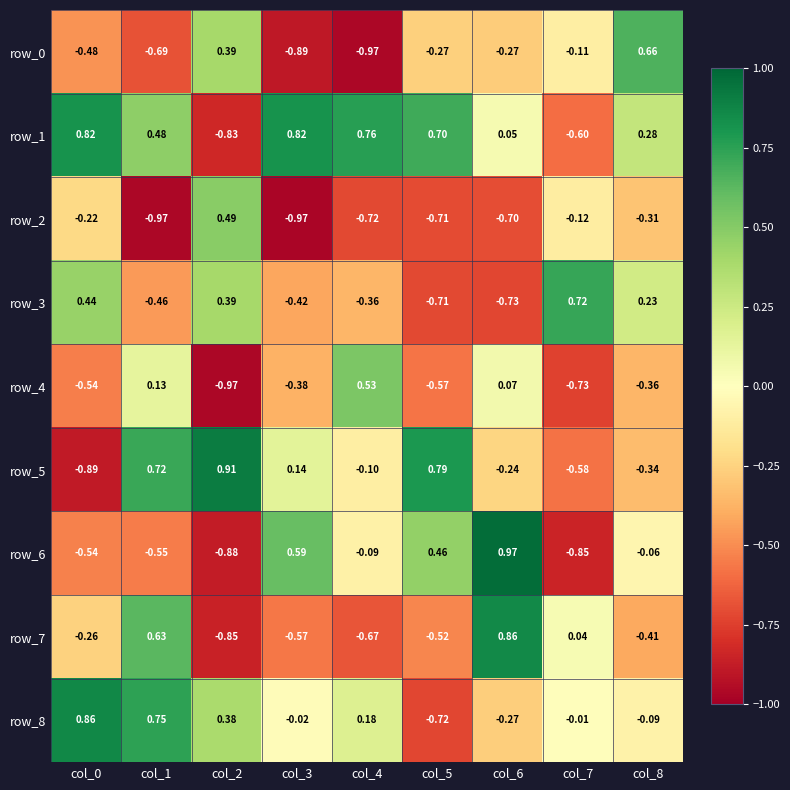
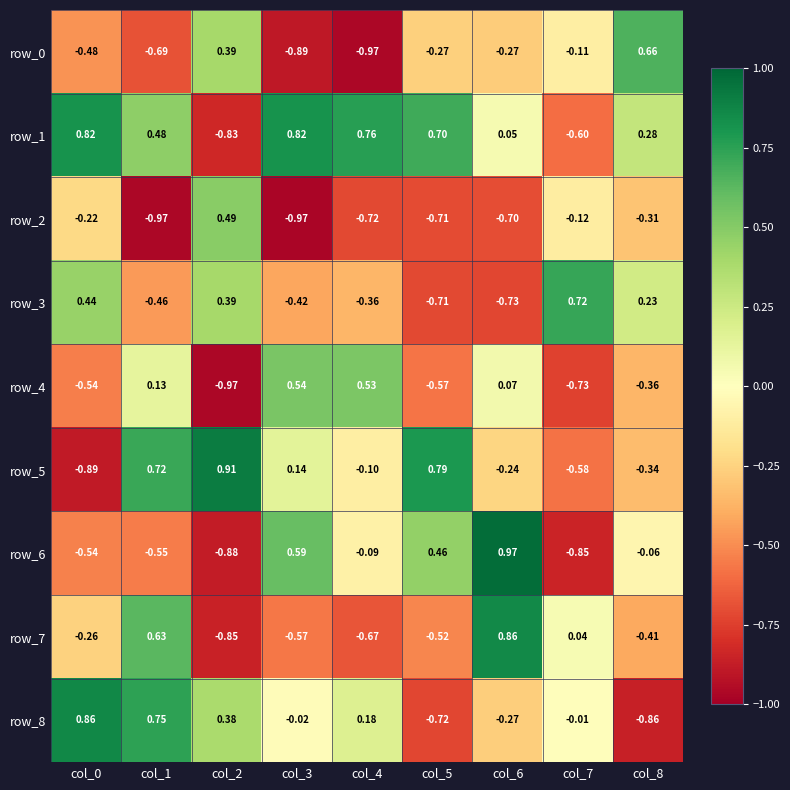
  {
    "row_0": {
      "col_0": -0.48,
      "col_1": -0.69,
      "col_2": 0.39,
      "col_3": -0.89,
      "col_4": -0.97,
      "col_5": -0.27,
      "col_6": -0.27,
      "col_7": -0.11,
      "col_8": 0.66
    },
    "row_1": {
      "col_0": 0.82,
      "col_1": 0.48,
      "col_2": -0.83,
      "col_3": 0.82,
      "col_4": 0.76,
      "col_5": 0.70,
      "col_6": 0.05,
      "col_7": -0.60,
      "col_8": 0.28
    },
    "row_2": {
      "col_0": -0.22,
      "col_1": -0.97,
      "col_2": 0.49,
      "col_3": -0.97,
      "col_4": -0.72,
      "col_5": -0.71,
      "col_6": -0.70,
      "col_7": -0.12,
      "col_8": -0.31
    },
    "row_3": {
      "col_0": 0.44,
      "col_1": -0.46,
      "col_2": 0.39,
      "col_3": -0.42,
      "col_4": -0.36,
      "col_5": -0.71,
      "col_6": -0.73,
      "col_7": 0.72,
      "col_8": 0.23
    },
    "row_4": {
      "col_0": -0.54,
      "col_1": 0.13,
      "col_2": -0.97,
-     "col_3": -0.38,
+     "col_3": 0.54,
      "col_4": 0.53,
      "col_5": -0.57,
      "col_6": 0.07,
      "col_7": -0.73,
      "col_8": -0.36
    },
    "row_5": {
      "col_0": -0.89,
      "col_1": 0.72,
      "col_2": 0.91,
      "col_3": 0.14,
      "col_4": -0.10,
      "col_5": 0.79,
      "col_6": -0.24,
      "col_7": -0.58,
      "col_8": -0.34
    },
    "row_6": {
      "col_0": -0.54,
      "col_1": -0.55,
      "col_2": -0.88,
      "col_3": 0.59,
      "col_4": -0.09,
      "col_5": 0.46,
      "col_6": 0.97,
      "col_7": -0.85,
      "col_8": -0.06
    },
    "row_7": {
      "col_0": -0.26,
      "col_1": 0.63,
      "col_2": -0.85,
      "col_3": -0.57,
      "col_4": -0.67,
      "col_5": -0.52,
      "col_6": 0.86,
      "col_7": 0.04,
      "col_8": -0.41
    },
    "row_8": {
      "col_0": 0.86,
      "col_1": 0.75,
      "col_2": 0.38,
      "col_3": -0.02,
      "col_4": 0.18,
      "col_5": -0.72,
      "col_6": -0.27,
      "col_7": -0.01,
-     "col_8": -0.09
+     "col_8": -0.86
    }
  }
